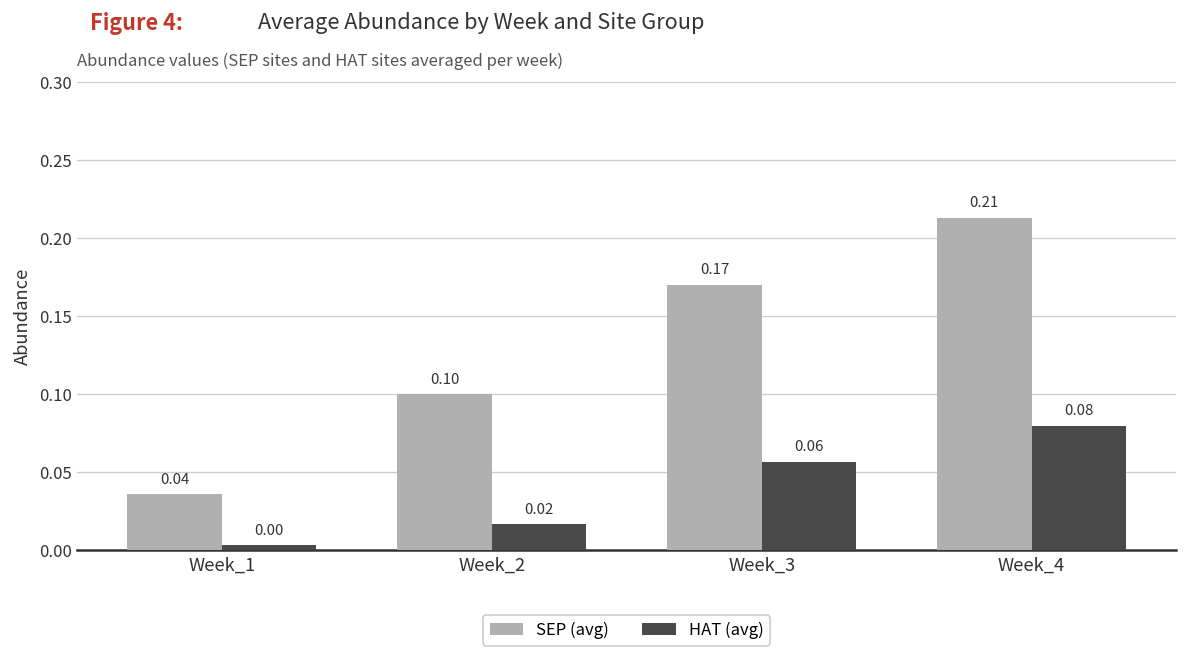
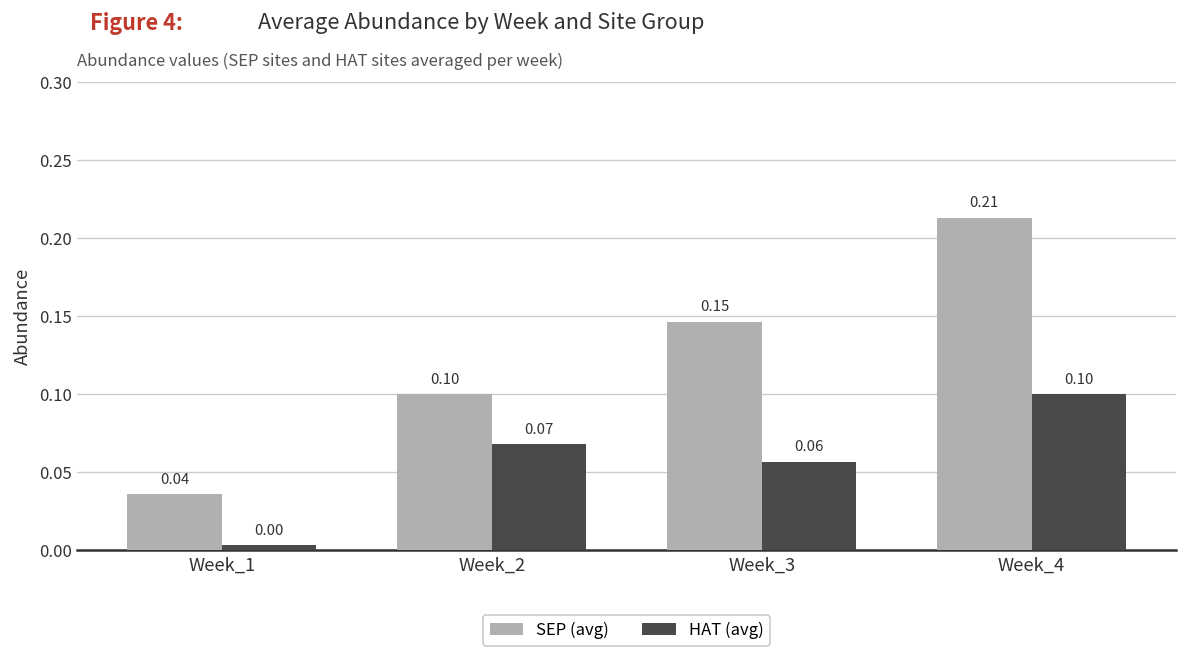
  {
    "SEP (avg)": {
      "Week_1": 0.04,
      "Week_2": 0.10,
-     "Week_3": 0.17,
+     "Week_3": 0.15,
      "Week_4": 0.21
    },
    "HAT (avg)": {
      "Week_1": 0.00,
-     "Week_2": 0.02,
+     "Week_2": 0.07,
      "Week_3": 0.06,
-     "Week_4": 0.08
+     "Week_4": 0.10
    }
  }
